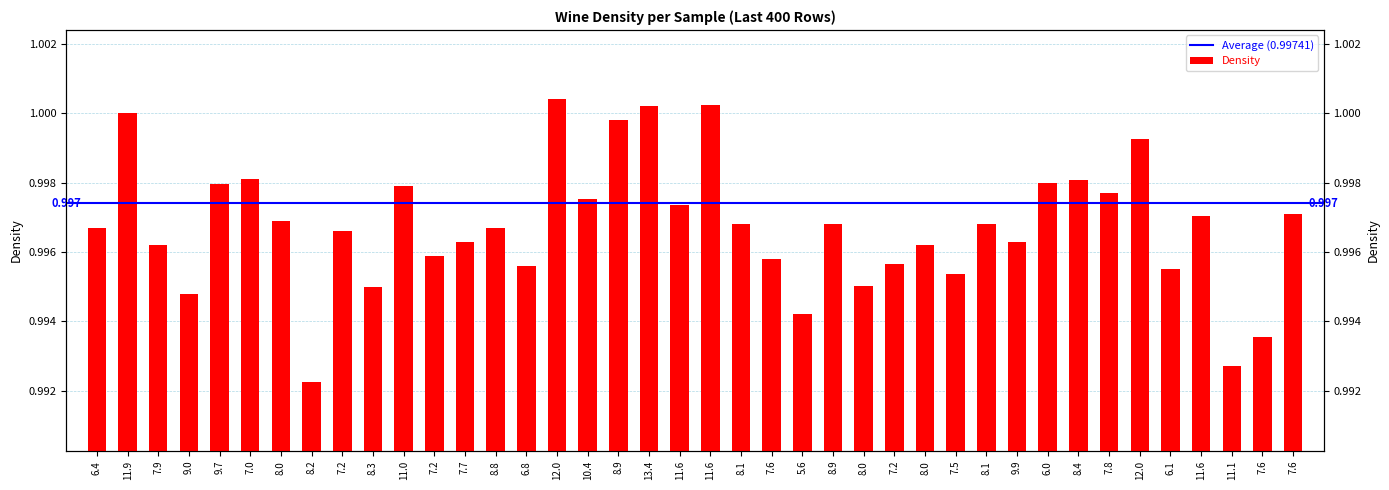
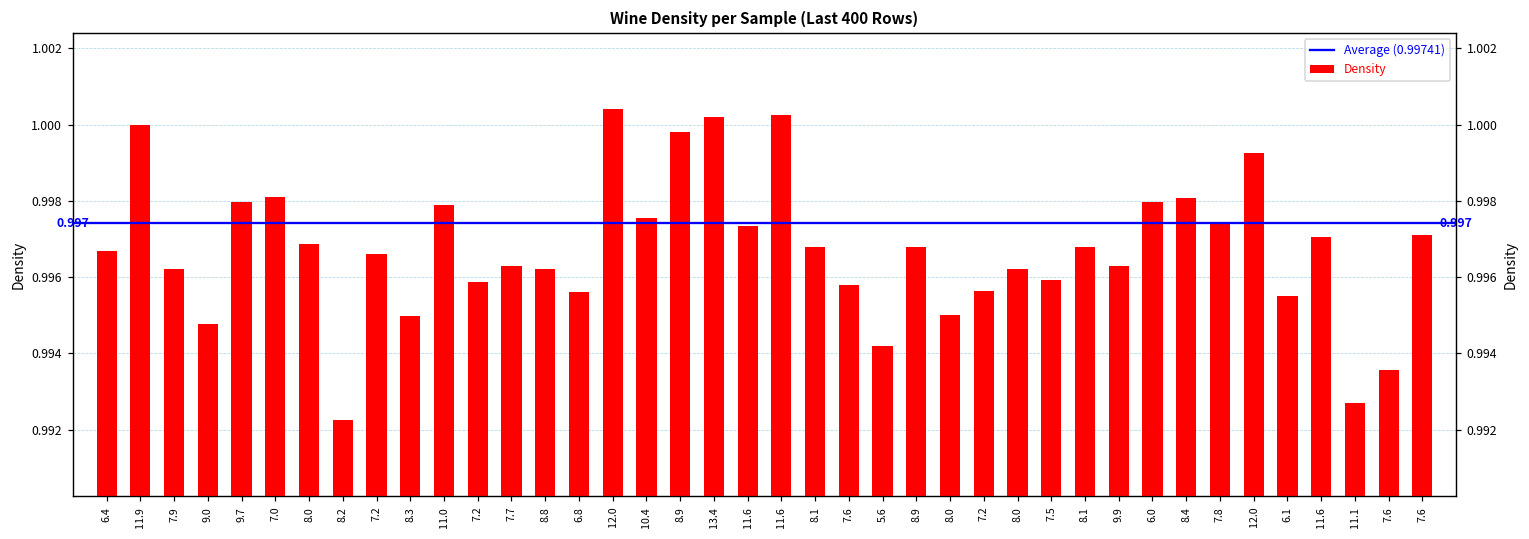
  {
    "11.9": 1.0000,
    "7.9": 0.9962,
    "9.0": 0.9948,
    "9.7": 0.9980,
    "7.0": 0.9981,
    "8.2": 0.9923,
    "8.3": 0.9950,
    "11.0": 0.9979,
    "7.7": 0.9963,
-   "8.8": 0.9967,
+   "8.8": 0.9962,
    "6.8": 0.9956,
    "10.4": 0.9975,
    "13.4": 1.0002,
    "5.6": 0.9942,
-   "7.5": 0.9954,
+   "7.5": 0.9959,
    "9.9": 0.9963,
    "6.0": 0.9980,
    "8.4": 0.9981,
-   "7.8": 0.9977,
+   "7.8": 0.9974,
    "6.1": 0.9955,
    "11.1": 0.9927
  }
